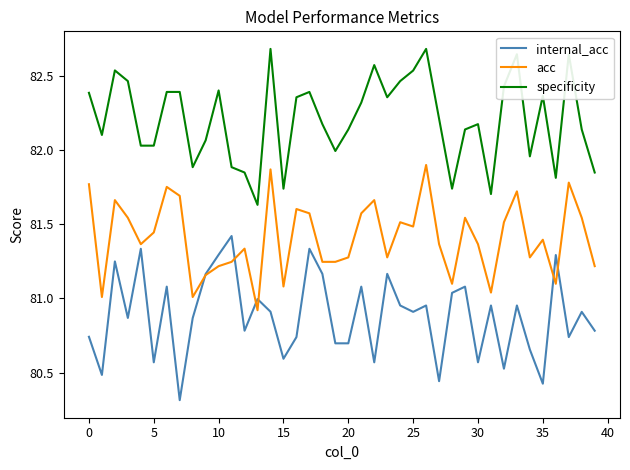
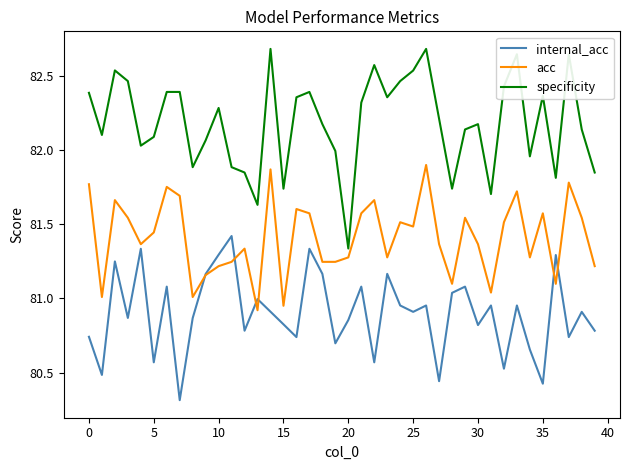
  {
    "internal_acc": {
      "0": 80.74,
      "5": 80.57,
      "10": 81.29,
-     "15": 80.59,
-     "20": 80.70,
+     "15": 80.83,
+     "20": 80.85,
      "25": 80.91,
-     "30": 80.57,
+     "30": 80.82,
      "35": 80.43
    },
    "acc": {
      "0": 81.77,
      "5": 81.44,
      "10": 81.22,
-     "15": 81.08,
+     "15": 80.95,
      "20": 81.28,
      "25": 81.48,
      "30": 81.37,
-     "35": 81.40
+     "35": 81.57
    },
    "specificity": {
      "0": 82.39,
-     "5": 82.03,
-     "10": 82.40,
+     "5": 82.09,
+     "10": 82.28,
      "15": 81.74,
-     "20": 82.14,
+     "20": 81.34,
      "25": 82.54,
      "30": 82.17
    }
  }
